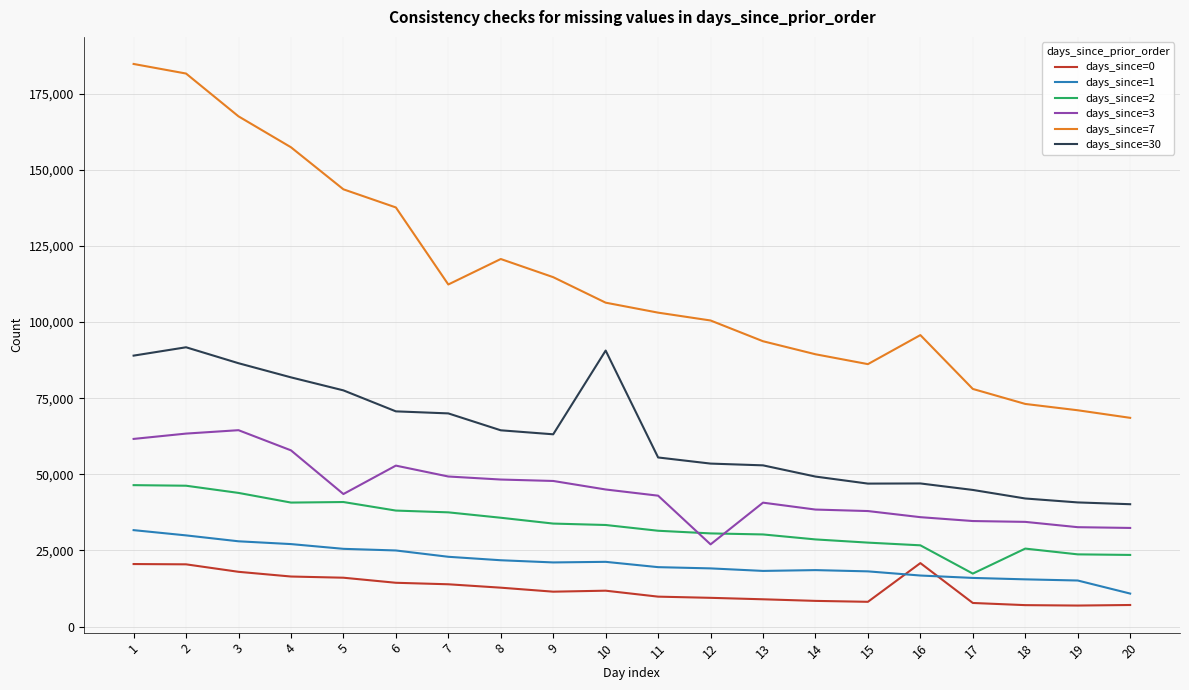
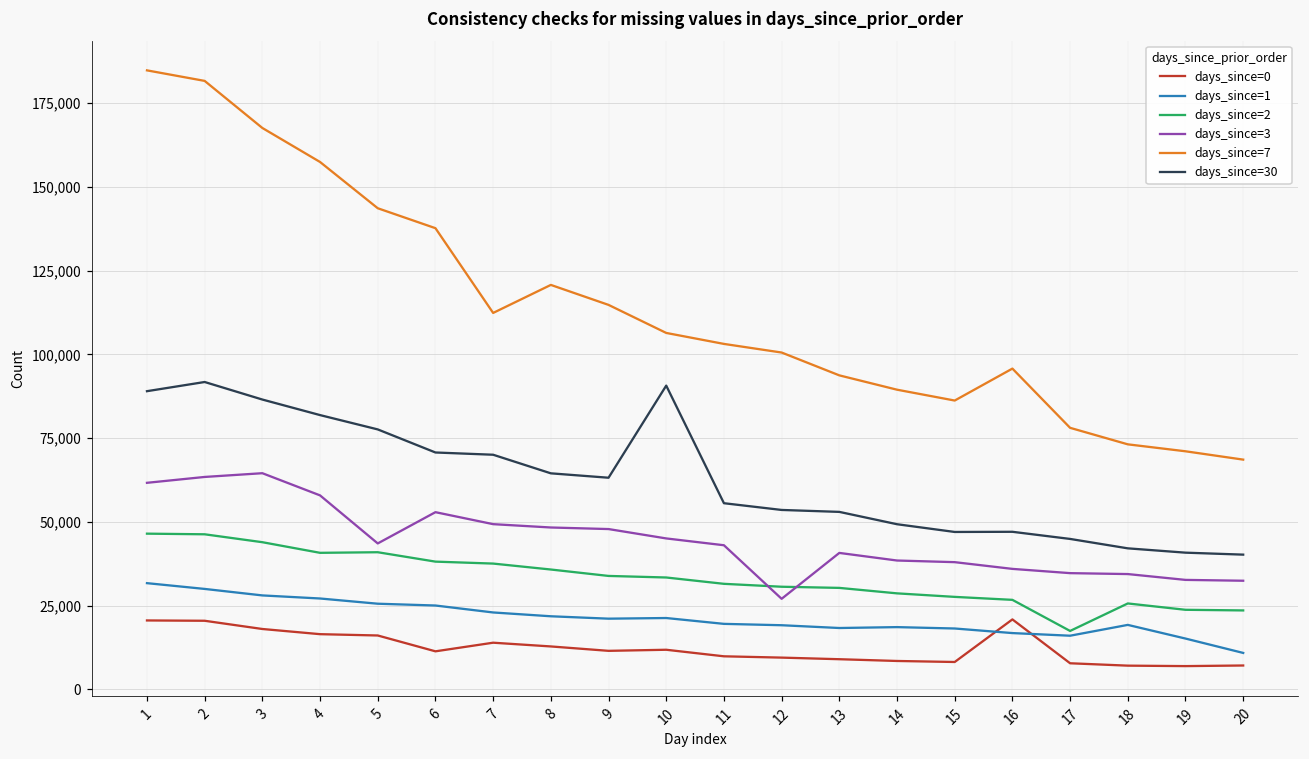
  {
    "days_since=0": {
      "1": "21,000",
      "2": "20,000",
      "3": "18,000",
      "4": "16,000",
      "5": "16,000",
-     "6": "14,000",
+     "6": "11,000",
      "7": "14,000",
      "8": "13,000",
      "9": "11,000",
      "10": "12,000",
      "11": "10,000",
      "12": "9,000",
      "13": "9,000",
      "14": "8,000",
      "15": "8,000",
      "16": "21,000",
      "17": "8,000",
      "18": "7,000",
      "19": "7,000",
      "20": "7,000"
    },
    "days_since=1": {
      "1": "32,000",
      "2": "30,000",
      "3": "28,000",
      "4": "27,000",
      "5": "26,000",
      "6": "25,000",
      "7": "23,000",
      "8": "22,000",
      "9": "21,000",
      "10": "21,000",
      "11": "20,000",
      "12": "19,000",
      "13": "18,000",
      "14": "19,000",
      "15": "18,000",
      "16": "17,000",
      "17": "16,000",
-     "18": "16,000",
+     "18": "19,000",
      "19": "15,000",
      "20": "11,000"
    },
    "days_since=2": {
      "1": "46,000",
      "2": "46,000",
      "3": "44,000",
      "4": "41,000",
      "5": "41,000",
      "6": "38,000",
      "7": "38,000",
      "8": "36,000",
      "9": "34,000",
      "10": "33,000",
      "11": "31,000",
      "12": "31,000",
      "13": "30,000",
      "14": "29,000",
      "15": "28,000",
      "16": "27,000",
      "17": "17,000",
      "18": "26,000",
      "19": "24,000",
      "20": "24,000"
    },
    "days_since=3": {
      "1": "62,000",
      "2": "63,000",
      "3": "65,000",
      "4": "58,000",
      "5": "44,000",
      "6": "53,000",
      "7": "49,000",
      "8": "48,000",
      "9": "48,000",
      "10": "45,000",
      "11": "43,000",
      "12": "27,000",
      "13": "41,000",
      "14": "38,000",
      "15": "38,000",
      "16": "36,000",
      "17": "35,000",
      "18": "34,000",
      "19": "33,000",
      "20": "32,000"
    },
    "days_since=7": {
      "1": "185,000",
      "2": "182,000",
      "3": "168,000",
      "4": "157,000",
      "5": "144,000",
      "6": "138,000",
      "7": "112,000",
      "8": "121,000",
      "9": "115,000",
      "10": "106,000",
      "11": "103,000",
      "12": "101,000",
      "13": "94,000",
      "14": "89,000",
      "15": "86,000",
      "16": "96,000",
      "17": "78,000",
      "18": "73,000",
      "19": "71,000",
      "20": "69,000"
    },
    "days_since=30": {
      "1": "89,000",
      "2": "92,000",
      "3": "87,000",
      "4": "82,000",
      "5": "78,000",
      "6": "71,000",
      "7": "70,000",
      "8": "64,000",
      "9": "63,000",
      "10": "91,000",
      "11": "56,000",
      "12": "54,000",
      "13": "53,000",
      "14": "49,000",
      "15": "47,000",
      "16": "47,000",
      "17": "45,000",
      "18": "42,000",
      "19": "41,000",
      "20": "40,000"
    }
  }
